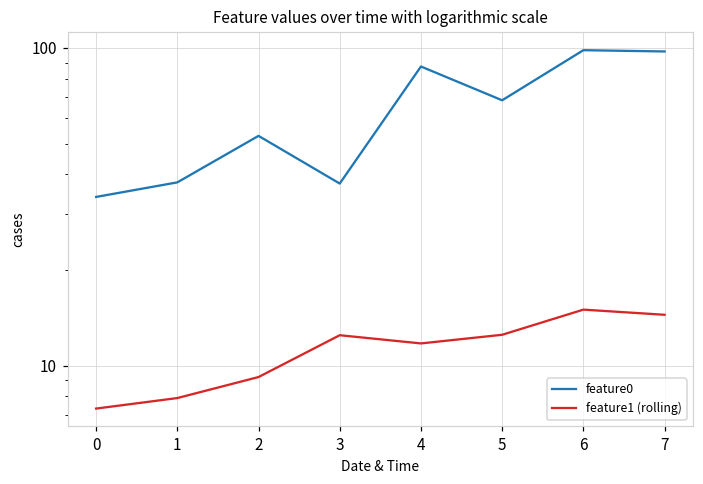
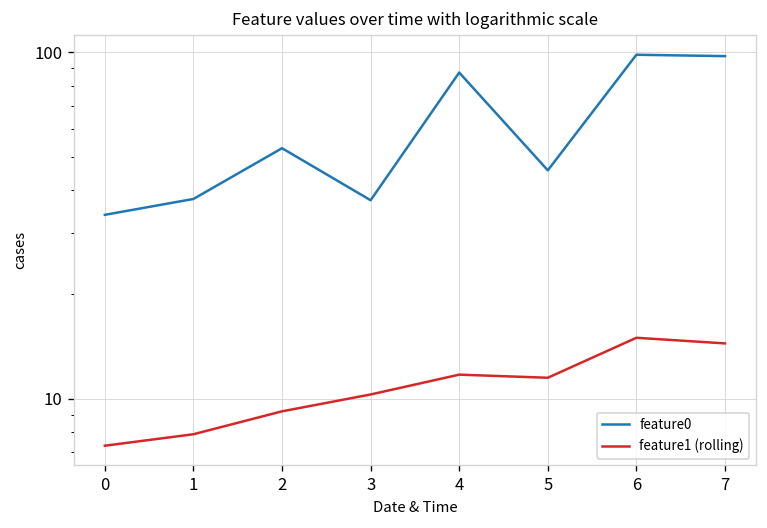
  {
    "feature0": {
      "0": 34,
      "1": 38,
      "2": 53,
      "3": 37,
      "4": 87,
-     "5": 68,
+     "5": 46,
      "6": 98,
      "7": 98
    },
    "feature1 (rolling)": {
      "0": 7.3,
      "1": 7.9,
      "2": 9.2,
-     "3": 12.5,
+     "3": 10.3,
      "4": 11.7,
-     "5": 12.5,
+     "5": 11.5,
      "6": 15,
      "7": 14
    }
  }
